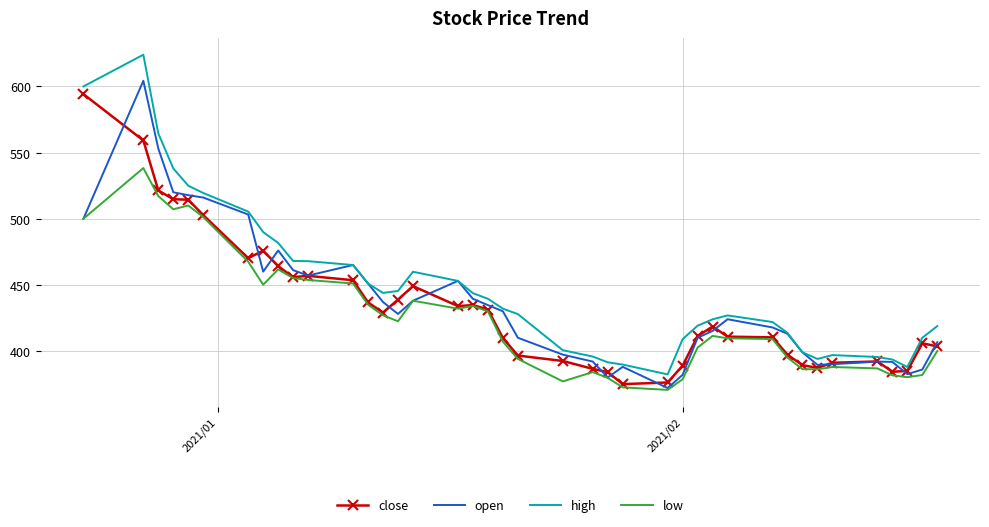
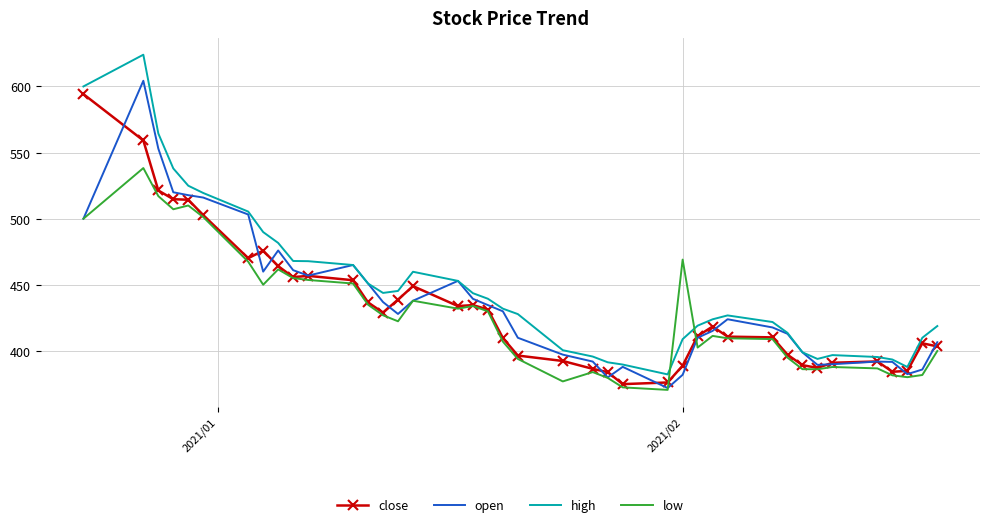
  {
    "close": {
      "2021/02": 389
    },
    "open": {
      "2021/02": 382
    },
    "high": {
      "2021/02": 409
    },
    "low": {
-     "2021/02": 379
+     "2021/02": 469
    }
  }
